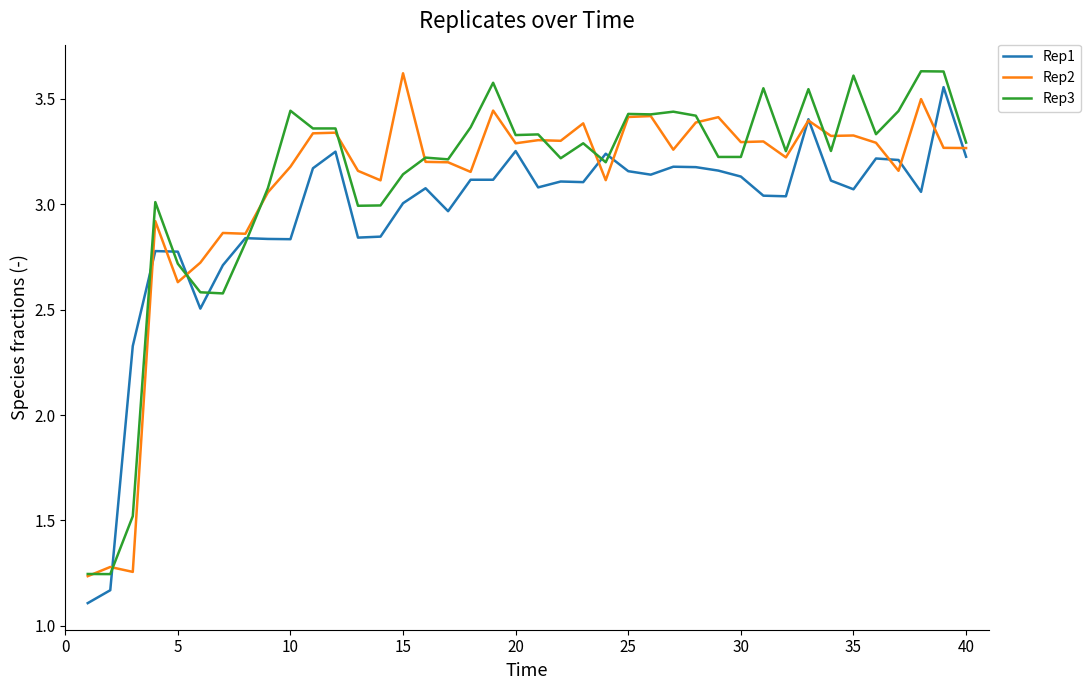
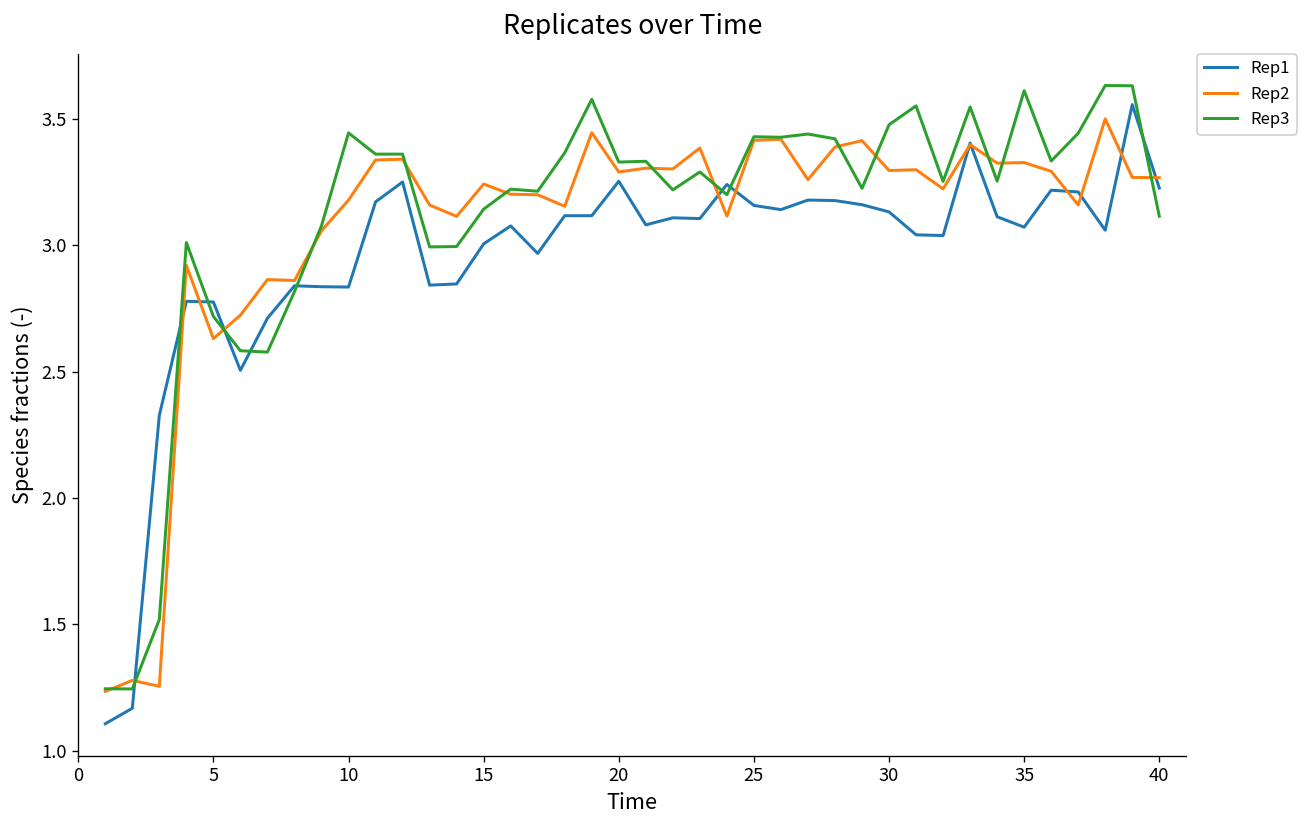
  {
    "Rep1": {
      "5": 2.78,
      "10": 2.83,
      "15": 3.01,
      "20": 3.25,
      "25": 3.16,
      "30": 3.13,
      "35": 3.07,
      "40": 3.23
    },
    "Rep2": {
      "5": 2.63,
      "10": 3.18,
-     "15": 3.62,
+     "15": 3.24,
      "20": 3.29,
      "25": 3.41,
      "30": 3.30,
      "35": 3.33,
      "40": 3.27
    },
    "Rep3": {
      "5": 2.72,
      "10": 3.44,
      "15": 3.14,
      "20": 3.33,
      "25": 3.43,
-     "30": 3.22,
+     "30": 3.48,
      "35": 3.61,
-     "40": 3.29
+     "40": 3.11
    }
  }
